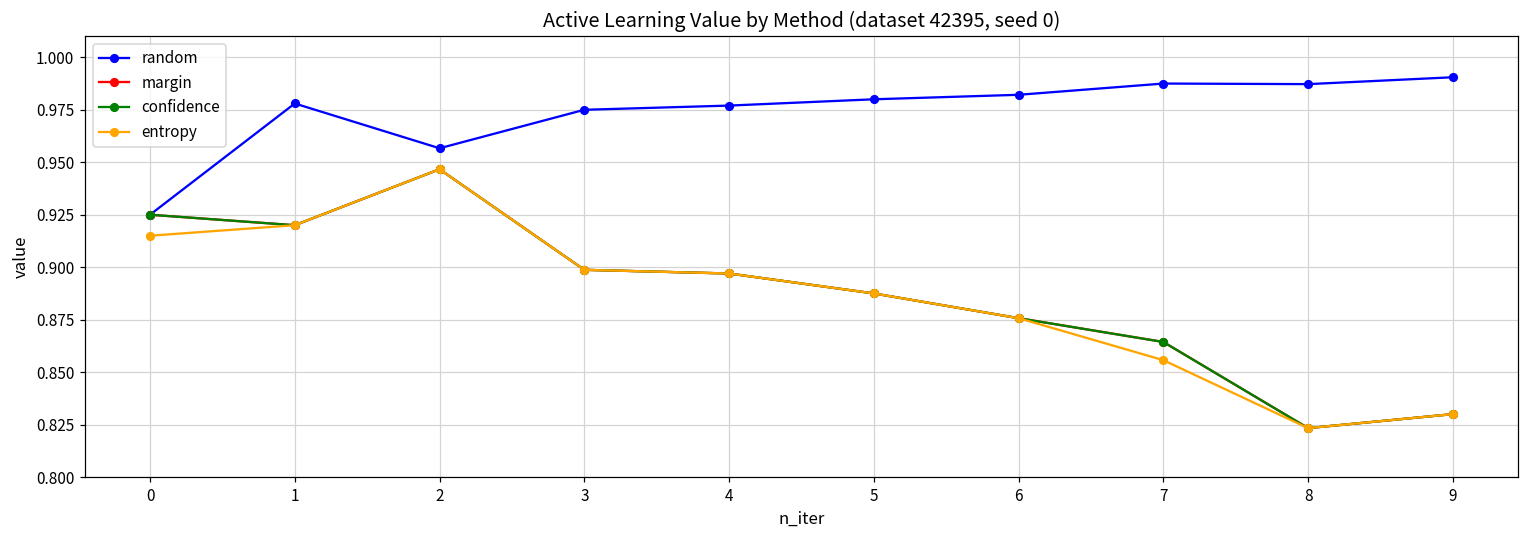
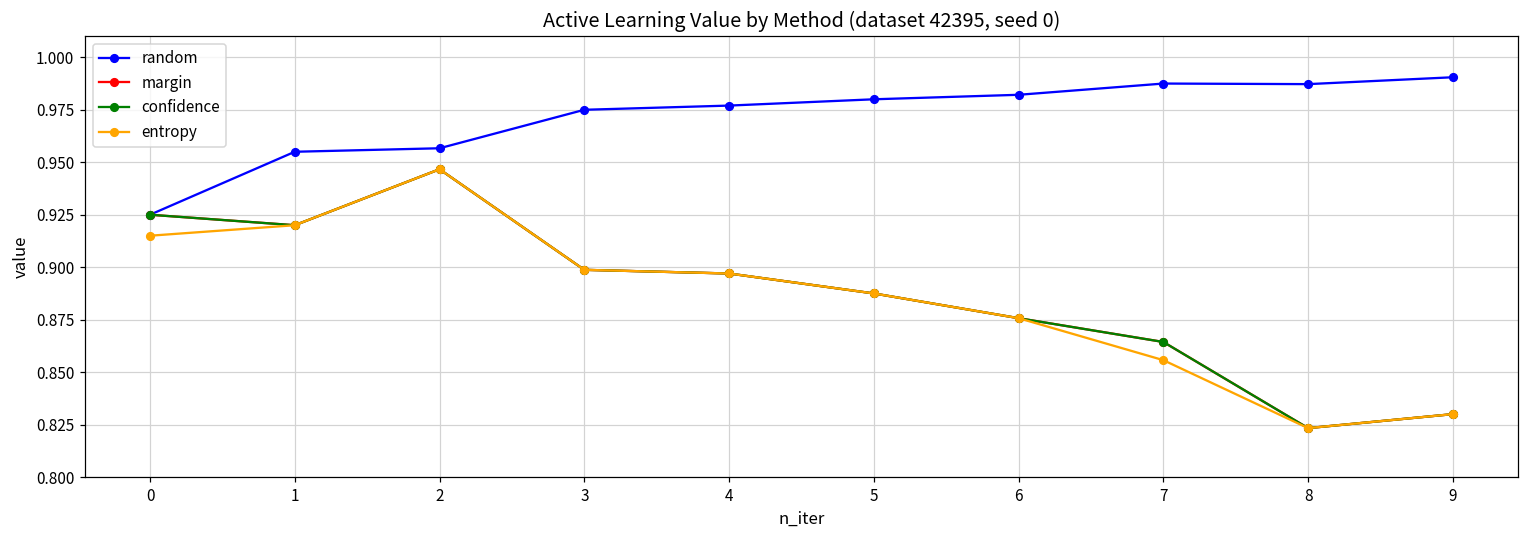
  {
    "random": {
-     "1": 0.978,
+     "1": 0.955,
      "2": 0.957,
      "3": 0.975,
      "4": 0.977,
      "5": 0.980,
      "6": 0.982,
      "7": 0.988,
      "8": 0.987,
      "9": 0.991
    },
    "confidence": {
      "7": 0.864
    },
    "entropy": {
      "0": 0.915,
      "7": 0.856
    }
  }
